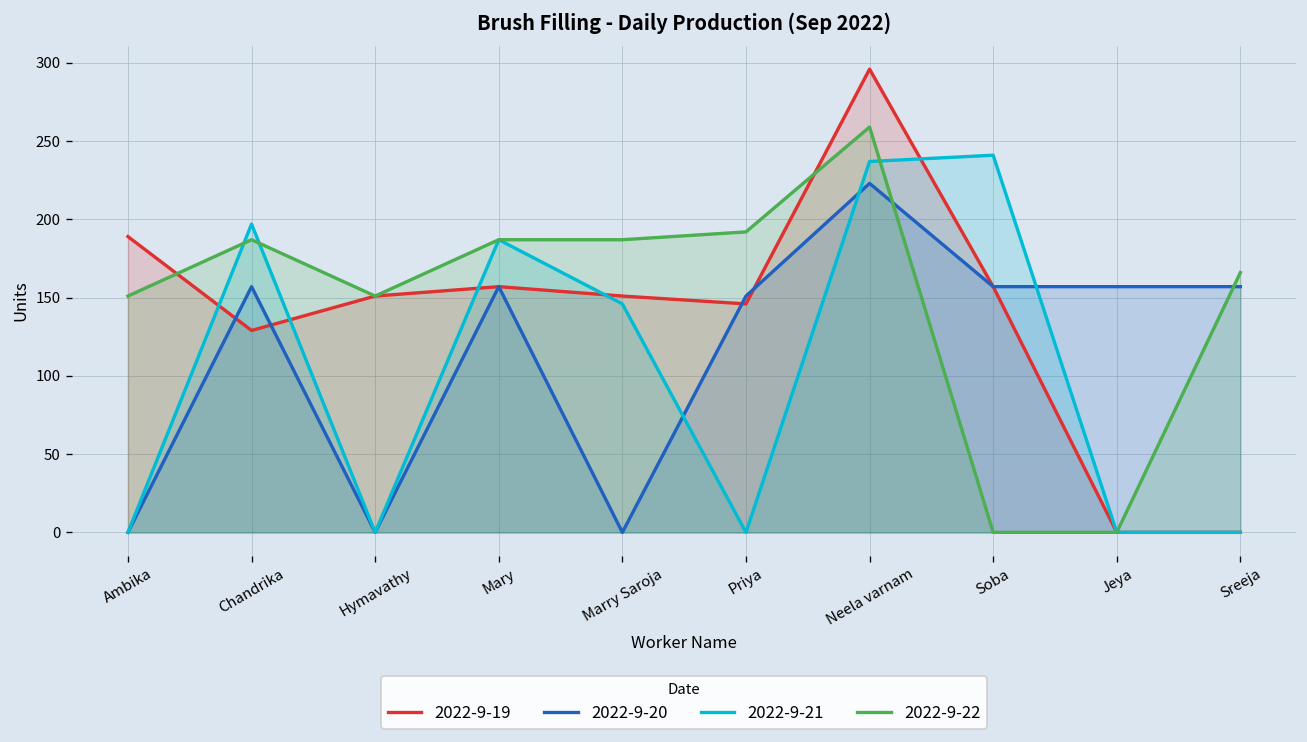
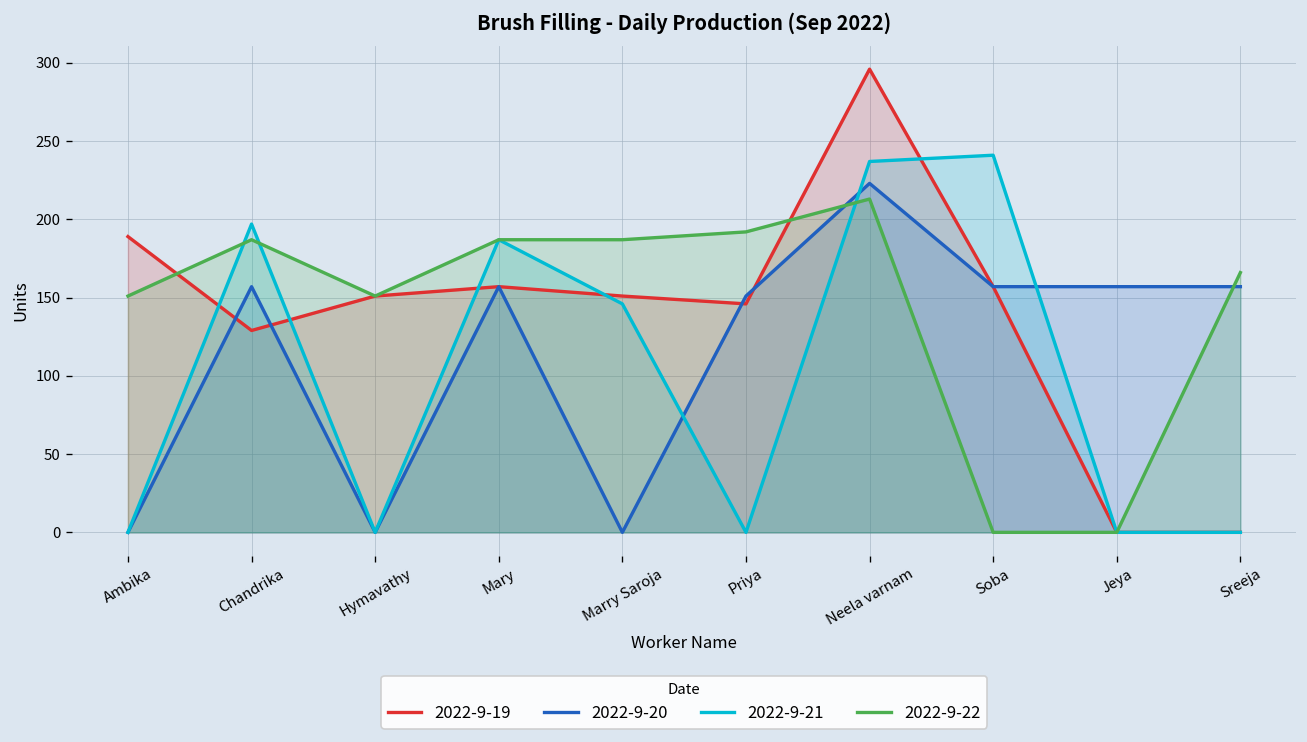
  {
    "2022-9-19": {
      "Ambika": 189,
      "Chandrika": 129,
      "Marry Saroja": 151,
      "Priya": 146,
      "Neela varnam": 296
    },
    "2022-9-20": {
      "Chandrika": 157,
      "Marry Saroja": 0,
      "Priya": 151,
      "Neela varnam": 223,
      "Jeya": 157,
      "Sreeja": 157
    },
    "2022-9-21": {
      "Chandrika": 197,
      "Marry Saroja": 146,
      "Priya": 0,
      "Neela varnam": 237,
      "Soba": 241
    },
    "2022-9-22": {
      "Ambika": 151,
      "Chandrika": 187,
      "Marry Saroja": 187,
      "Priya": 192,
-     "Neela varnam": 259,
+     "Neela varnam": 213,
      "Soba": 0,
      "Sreeja": 166
    }
  }
